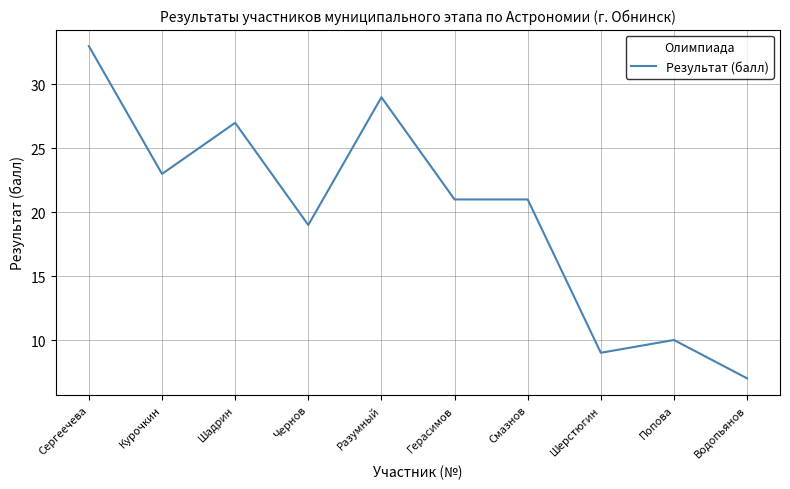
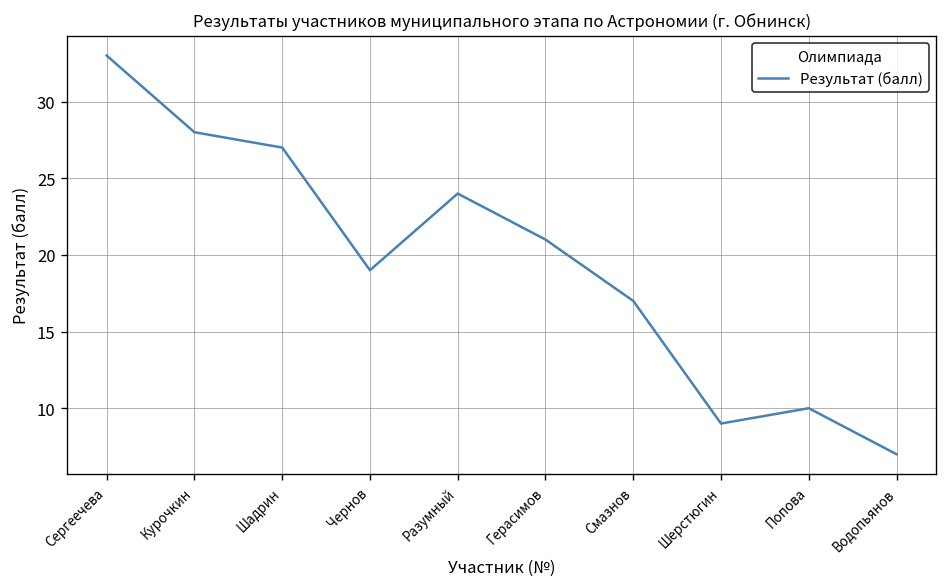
  {
    "Сергеечева": 33,
-   "Курочкин": 23,
+   "Курочкин": 28,
    "Шадрин": 27,
    "Чернов": 19,
-   "Разумный": 29,
+   "Разумный": 24,
    "Герасимов": 21,
-   "Смазнов": 21,
+   "Смазнов": 17,
    "Шерстюгин": 9,
    "Попова": 10,
    "Водопьянов": 7
  }
